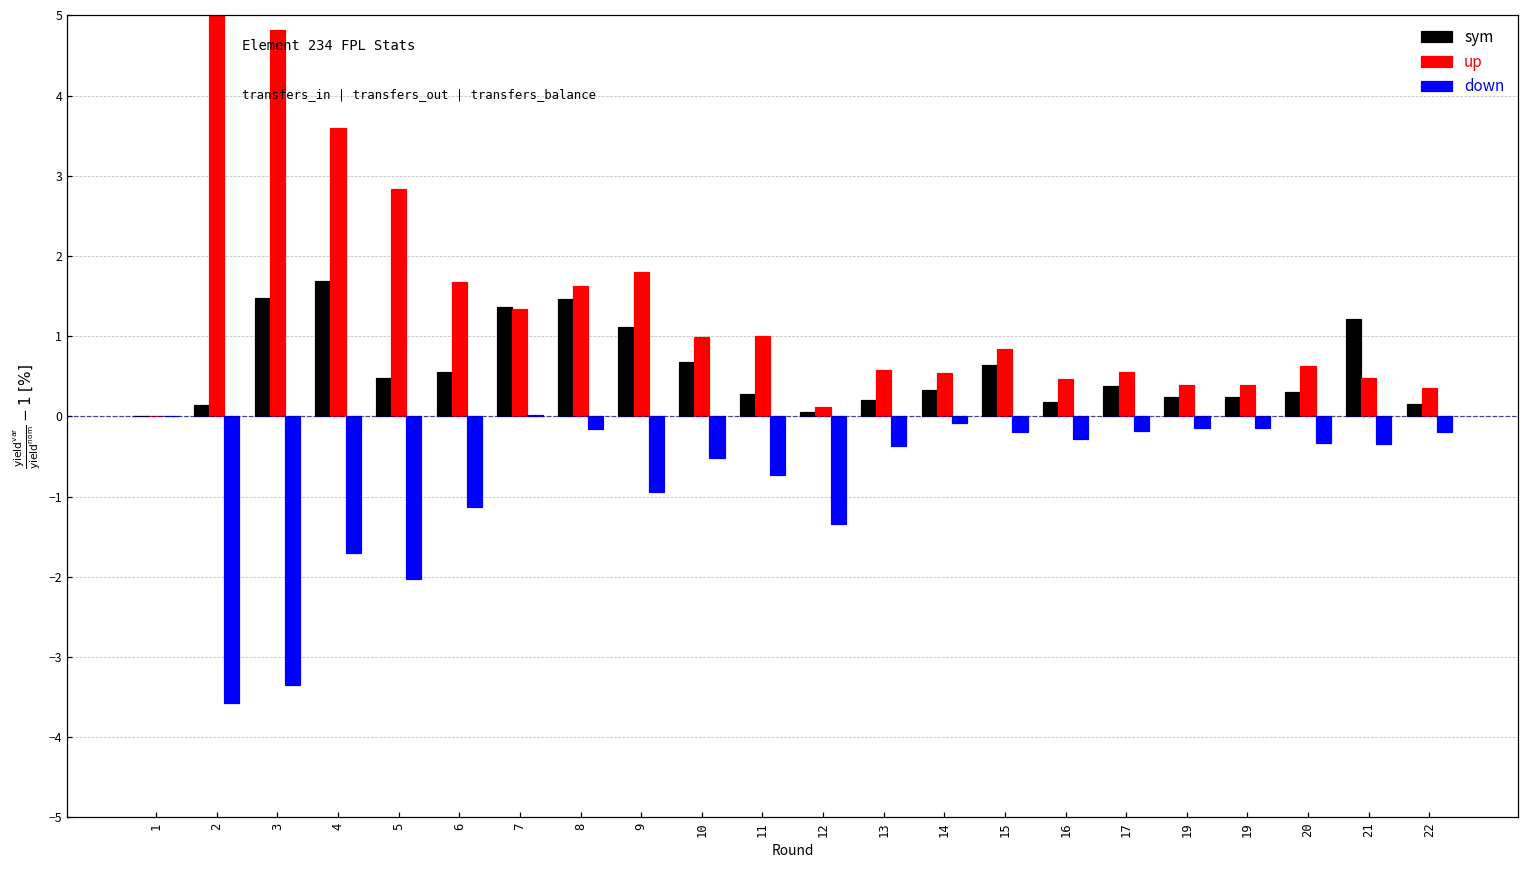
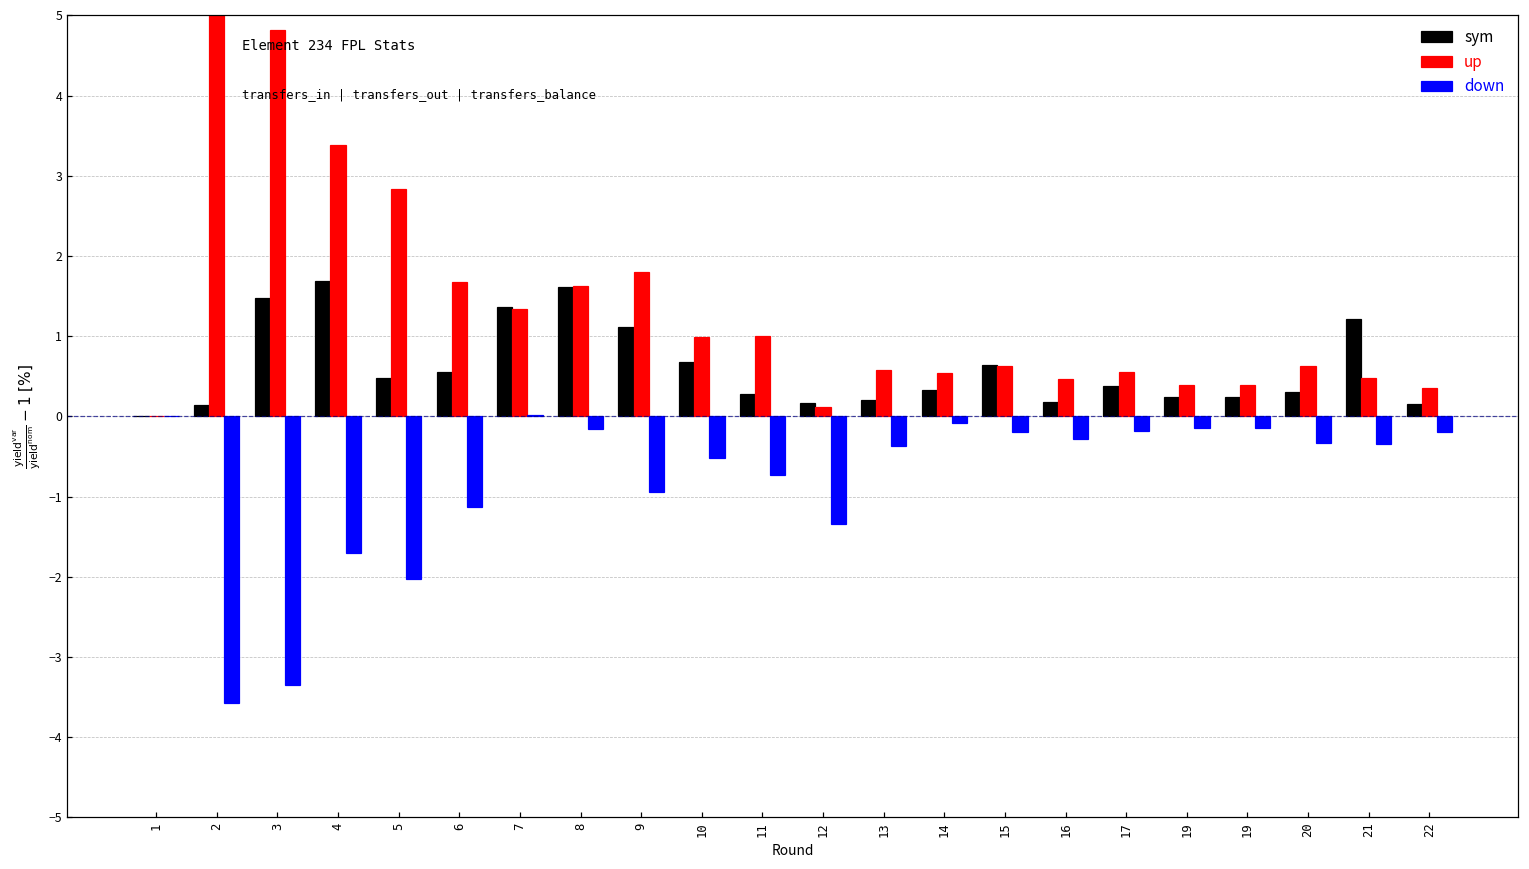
  {
    "sym": {
      "1": 0.0,
      "2": 0.1,
      "3": 1.5,
      "4": 1.7,
      "5": 0.5,
      "6": 0.5,
      "7": 1.4,
-     "8": 1.5,
+     "8": 1.6,
      "9": 1.1,
      "10": 0.7,
      "11": 0.3,
-     "12": 0.1,
+     "12": 0.2,
      "13": 0.2,
      "14": 0.3,
      "15": 0.6,
      "16": 0.2,
      "17": 0.4,
      "20": 0.3,
      "21": 1.2,
      "22": 0.1
    },
    "up": {
      "1": 0.0,
      "2": 5.0,
-     "4": 3.6,
+     "4": 3.4,
      "5": 2.8,
      "6": 1.7,
      "7": 1.3,
      "8": 1.6,
      "9": 1.8,
      "10": 1.0,
      "11": 1.0,
      "12": 0.1,
      "13": 0.6,
      "14": 0.5,
-     "15": 0.8,
+     "15": 0.6,
      "16": 0.5,
      "17": 0.5,
      "20": 0.6,
      "21": 0.5,
      "22": 0.3
    },
    "down": {
      "1": 0.0,
      "2": -3.6,
      "3": -3.4,
      "4": -1.7,
      "5": -2.0,
      "6": -1.1,
      "8": -0.2,
      "9": -0.9,
      "10": -0.5,
      "11": -0.7,
      "12": -1.3,
      "13": -0.4,
      "14": -0.1,
      "15": -0.2,
      "16": -0.3,
      "17": -0.2,
      "20": -0.3,
      "21": -0.3,
      "22": -0.2
    }
  }
